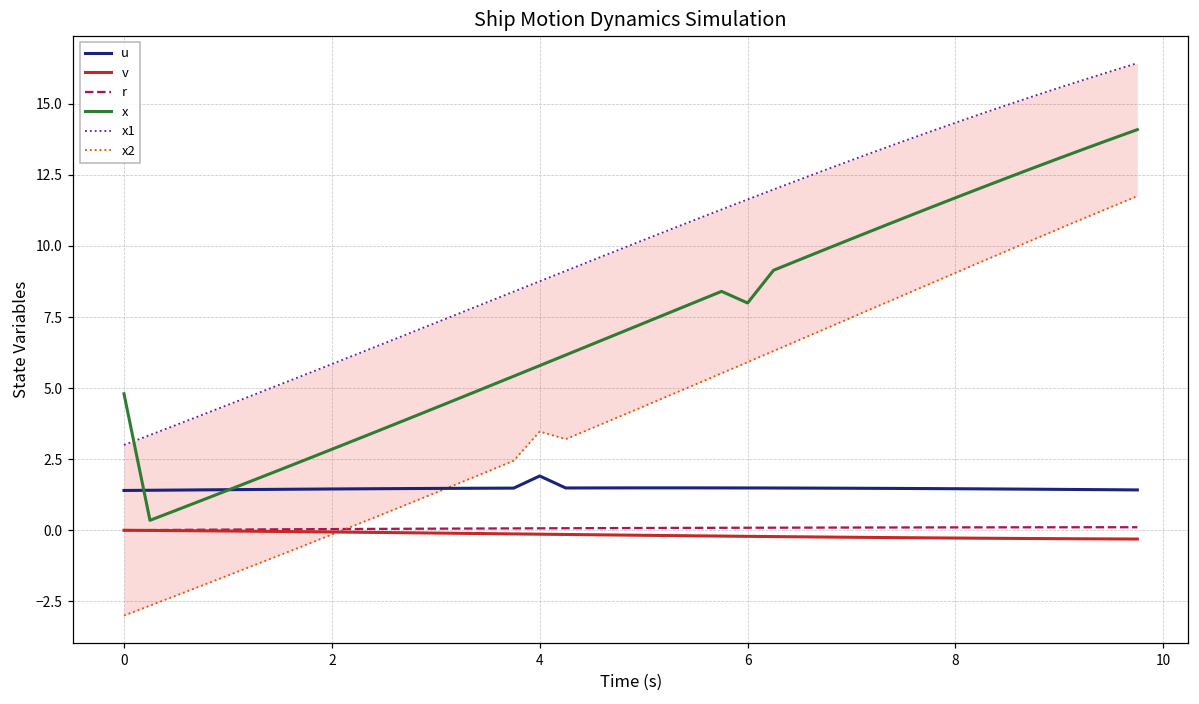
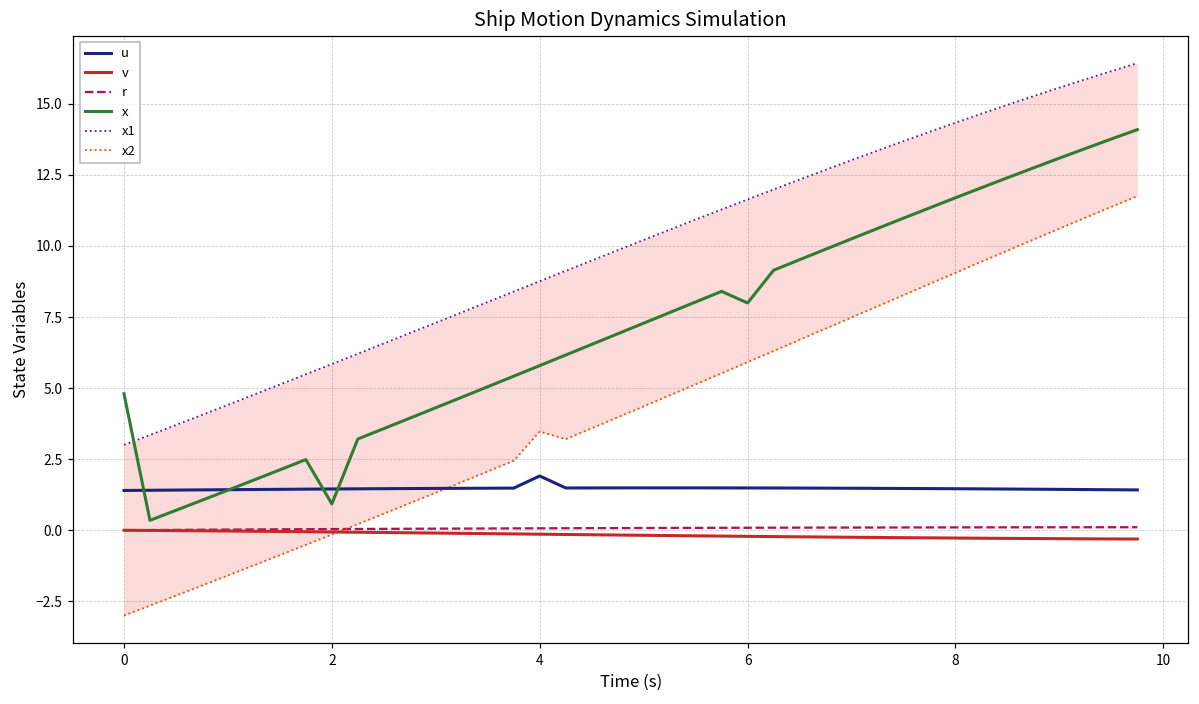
  {
    "u": {
      "0": 1.4,
      "2": 1.5,
      "4": 1.9,
      "6": 1.5,
      "8": 1.5
    },
    "x": {
      "0": 4.8,
-     "2": 2.8,
+     "2": 0.9,
      "4": 5.8,
      "6": 8.0,
      "8": 11.7
    },
    "x1": {
      "0": 3.0,
      "2": 5.8,
      "4": 8.8,
      "6": 11.6,
      "8": 14.3
    },
    "x2": {
      "0": -3.0,
      "4": 3.5,
      "6": 5.9,
      "8": 9.1
    }
  }
